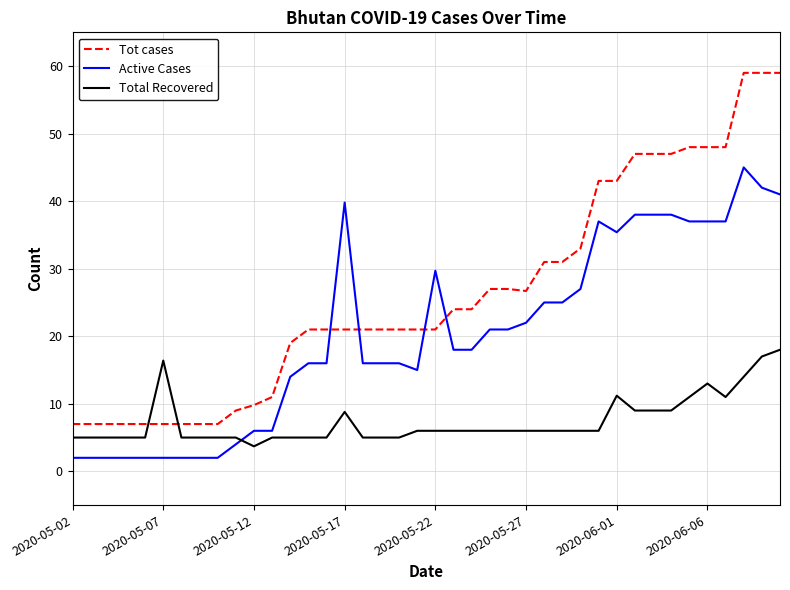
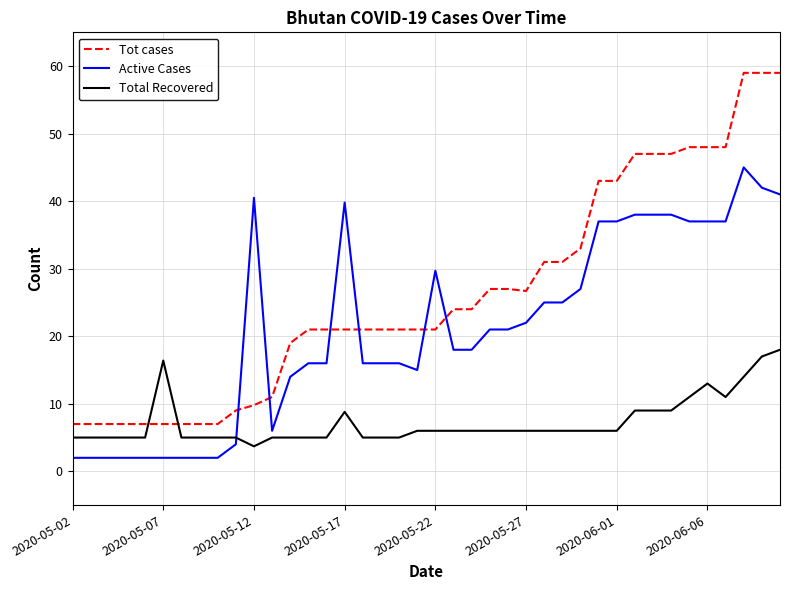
  {
    "Tot cases": {
      "2020-05-02": 7,
      "2020-05-07": 7,
      "2020-05-12": 10,
      "2020-05-17": 21,
      "2020-05-22": 21,
      "2020-05-27": 27,
      "2020-06-01": 43,
      "2020-06-06": 48
    },
    "Active Cases": {
      "2020-05-02": 2,
      "2020-05-07": 2,
-     "2020-05-12": 6,
+     "2020-05-12": 41,
      "2020-05-17": 40,
      "2020-05-22": 30,
      "2020-05-27": 22,
-     "2020-06-01": 35,
+     "2020-06-01": 37,
      "2020-06-06": 37
    },
    "Total Recovered": {
      "2020-05-02": 5,
      "2020-05-07": 16,
      "2020-05-12": 4,
      "2020-05-17": 9,
      "2020-05-22": 6,
      "2020-05-27": 6,
-     "2020-06-01": 11,
+     "2020-06-01": 6,
      "2020-06-06": 13
    }
  }
